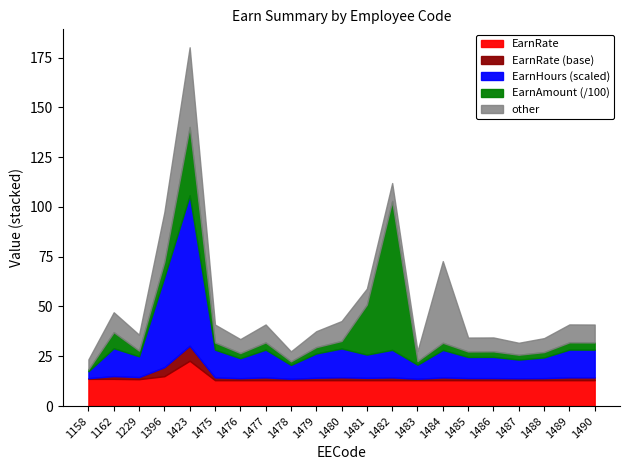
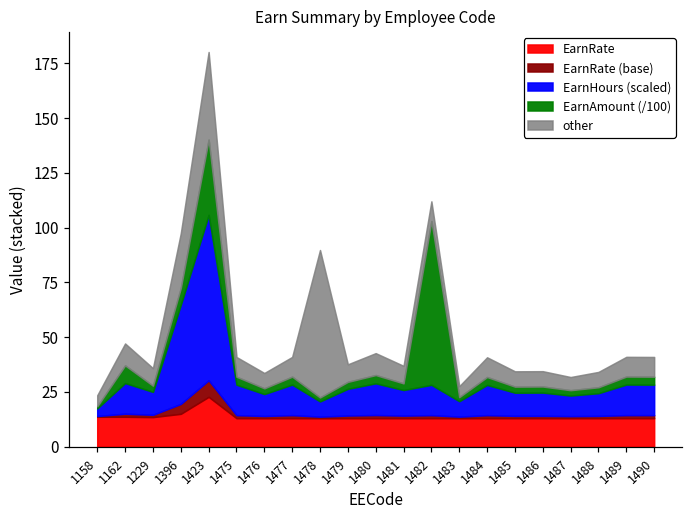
  {
    "EarnRate": {
      "1162": 14,
      "1396": 15,
      "1423": 23,
      "1475": 13,
      "1477": 13,
      "1480": 13,
      "1482": 13,
      "1484": 13,
      "1489": 13,
      "1490": 13
    },
    "EarnRate (base)": {
      "1162": 1,
      "1396": 5,
      "1423": 8,
      "1475": 1,
      "1477": 1,
      "1480": 1,
      "1482": 1,
      "1484": 1,
      "1489": 1,
      "1490": 1
    },
    "EarnHours (scaled)": {
      "1162": 14,
      "1229": 10,
      "1396": 45,
      "1423": 76,
      "1475": 14,
      "1476": 10,
      "1477": 14,
      "1478": 7,
      "1479": 12,
      "1480": 14,
      "1481": 12,
      "1482": 14,
      "1483": 7,
      "1484": 14,
      "1485": 11,
      "1486": 11,
      "1487": 9,
      "1488": 10,
      "1489": 14,
      "1490": 14
    },
    "EarnAmount (/100)": {
      "1162": 8,
      "1229": 3,
      "1396": 8,
      "1423": 34,
      "1475": 4,
      "1476": 3,
      "1477": 4,
      "1478": 2,
      "1479": 3,
      "1480": 4,
-     "1481": 25,
+     "1481": 3,
      "1482": 75,
      "1483": 2,
      "1484": 4,
      "1485": 3,
      "1486": 3,
      "1487": 2,
      "1488": 3,
      "1489": 4,
      "1490": 4
    },
    "other": {
      "1158": 5,
      "1162": 10,
      "1229": 8,
      "1396": 25,
      "1423": 40,
      "1475": 9,
      "1476": 7,
      "1477": 9,
-     "1478": 5,
+     "1478": 67,
      "1479": 8,
      "1480": 10,
      "1481": 8,
      "1482": 9,
      "1483": 5,
-     "1484": 41,
+     "1484": 9,
      "1485": 7,
      "1486": 7,
      "1487": 6,
      "1488": 7,
      "1489": 9,
      "1490": 9
    }
  }
